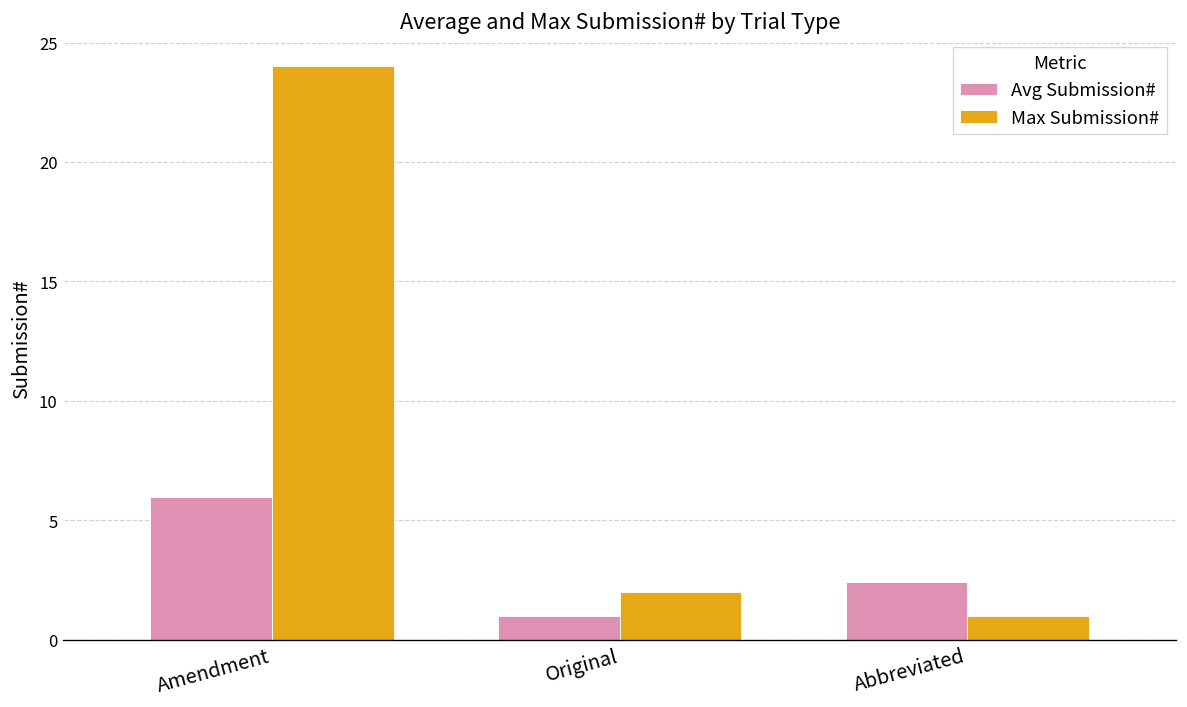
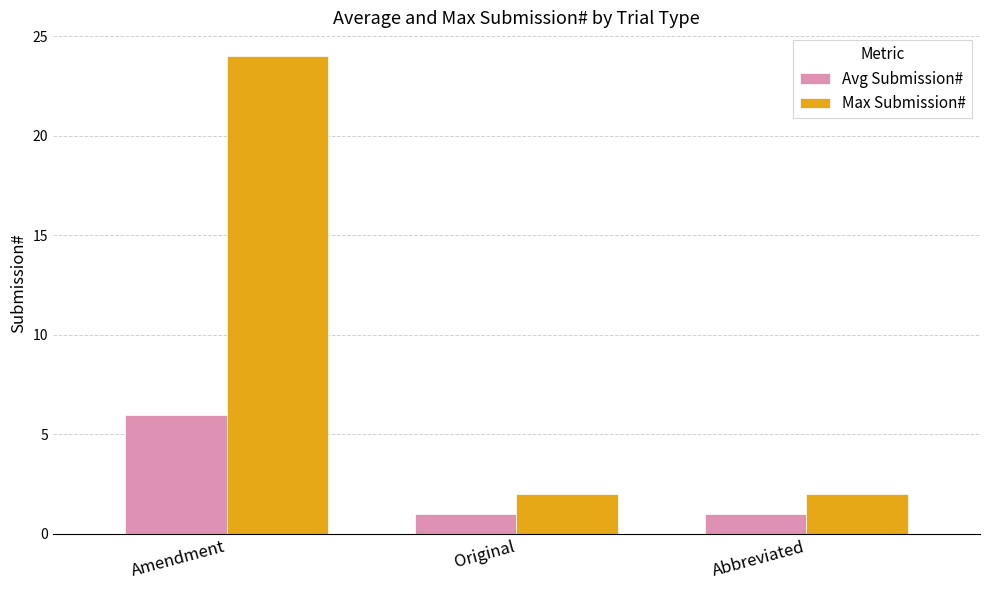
  {
    "Avg Submission#": {
      "Amendment": 6.0,
      "Original": 1.0,
-     "Abbreviated": 2.4
+     "Abbreviated": 1.0
    },
    "Max Submission#": {
      "Amendment": 24,
      "Original": 2,
-     "Abbreviated": 1
+     "Abbreviated": 2
    }
  }
